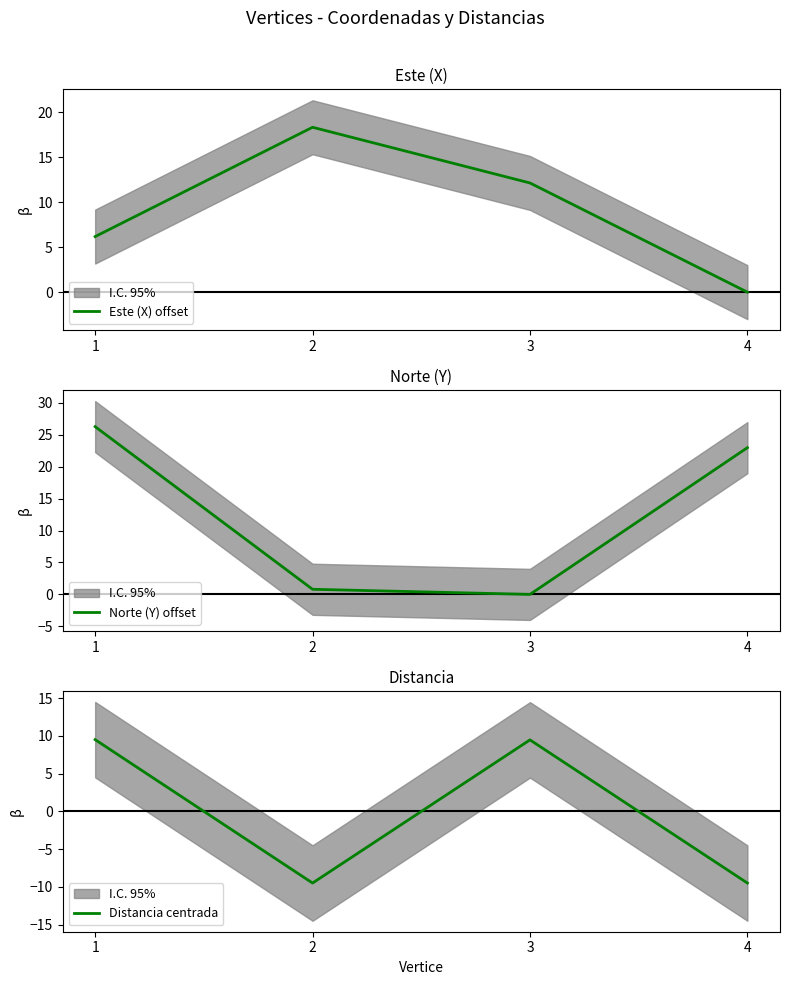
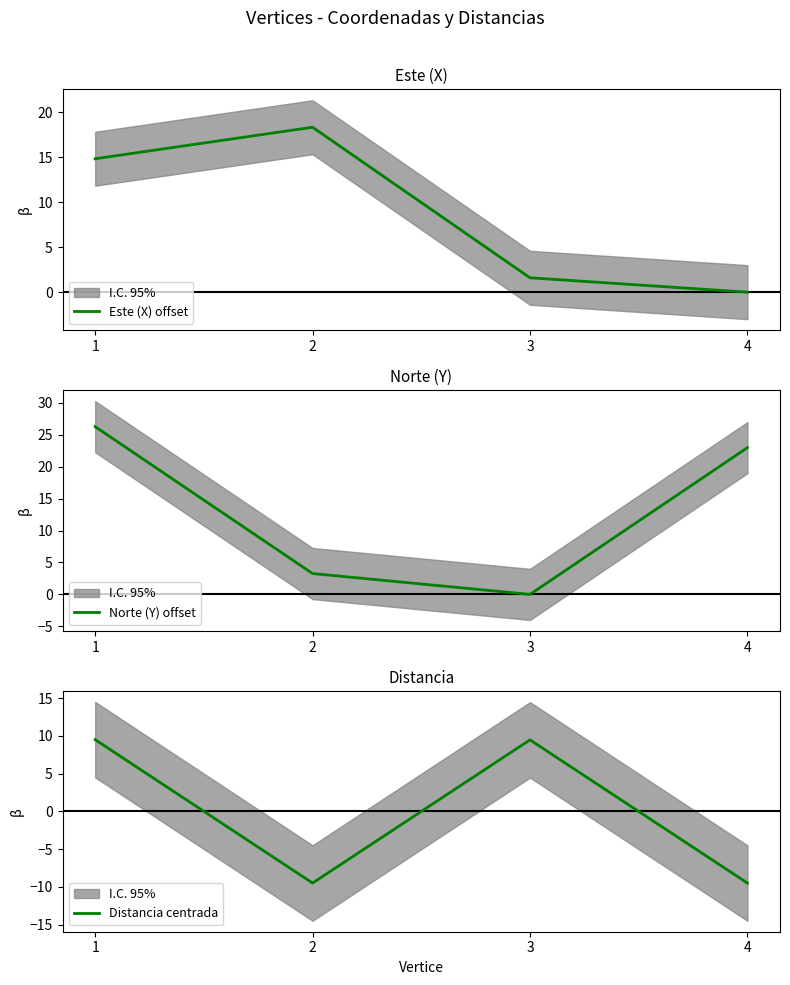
  {
    "Este (X)": {
      "Este (X) offset": {
-       "1": 6,
+       "1": 15,
        "2": 18,
-       "3": 12,
+       "3": 2,
        "4": 0
      }
    },
    "Norte (Y)": {
      "Norte (Y) offset": {
        "1": 26,
-       "2": 1,
+       "2": 3,
        "3": 0,
        "4": 23
      }
    },
    "Distancia": {
      "Distancia centrada": {
        "1": 10,
        "2": -9,
        "3": 9,
        "4": -9
      }
    }
  }
